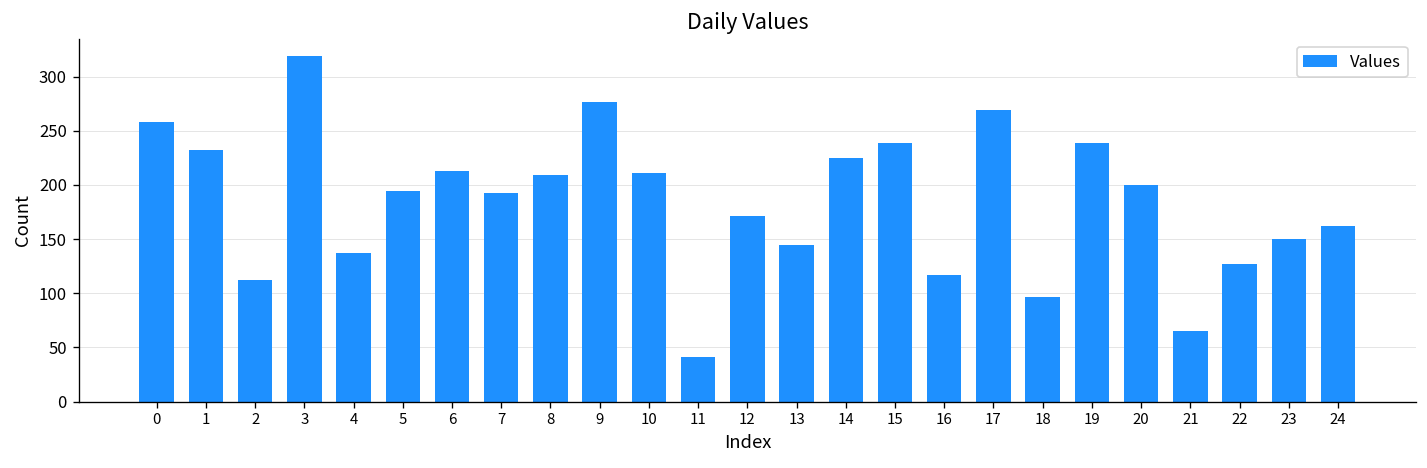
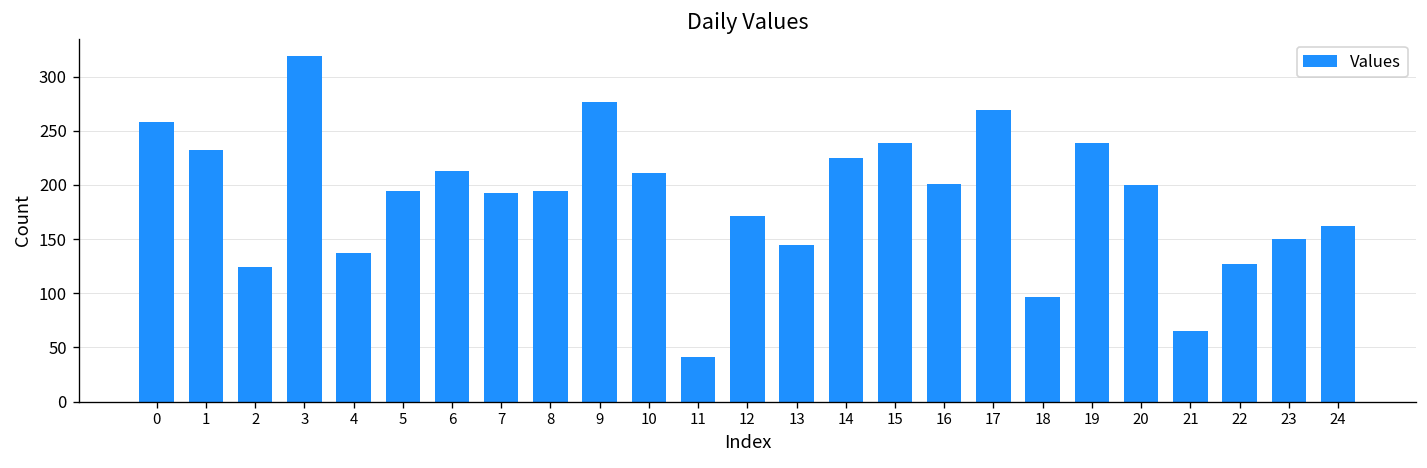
  {
    "0": 260,
    "1": 230,
-   "2": 110,
+   "2": 120,
    "3": 320,
    "4": 140,
    "5": 190,
    "6": 210,
    "7": 190,
-   "8": 210,
+   "8": 190,
    "9": 280,
    "10": 210,
    "11": 40,
    "12": 170,
    "13": 150,
    "14": 230,
    "15": 240,
-   "16": 120,
+   "16": 200,
    "17": 270,
    "18": 100,
    "19": 240,
    "20": 200,
    "21": 70,
    "22": 130,
    "23": 150,
    "24": 160
  }
